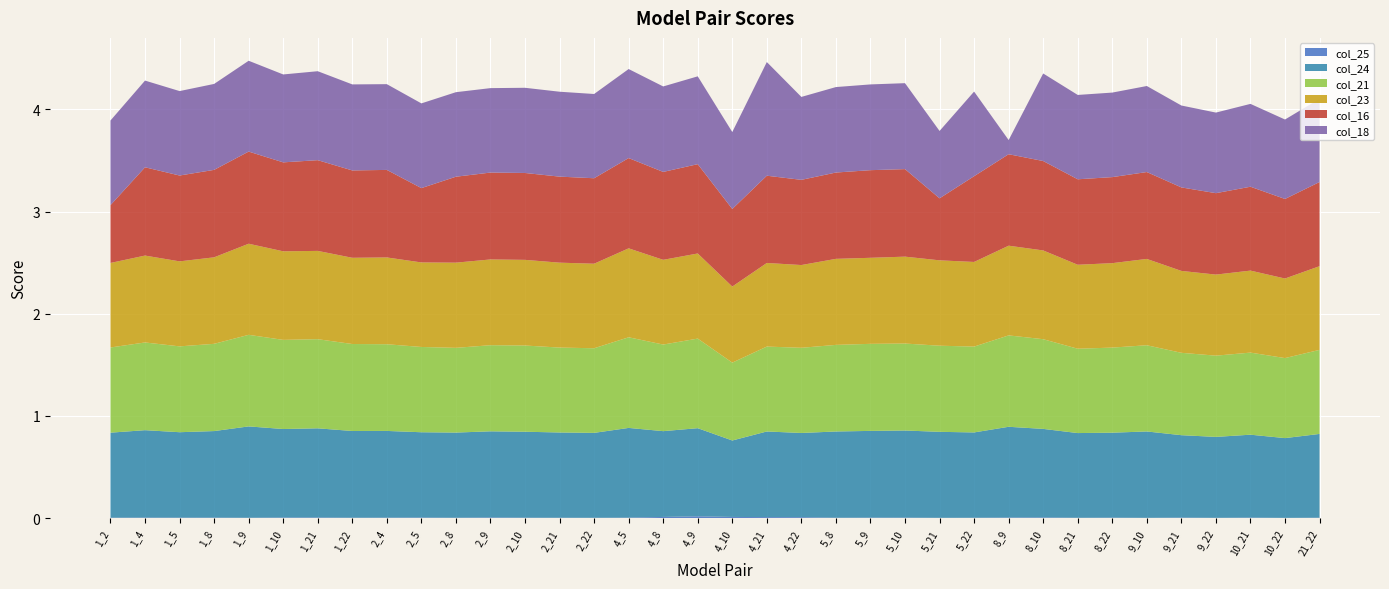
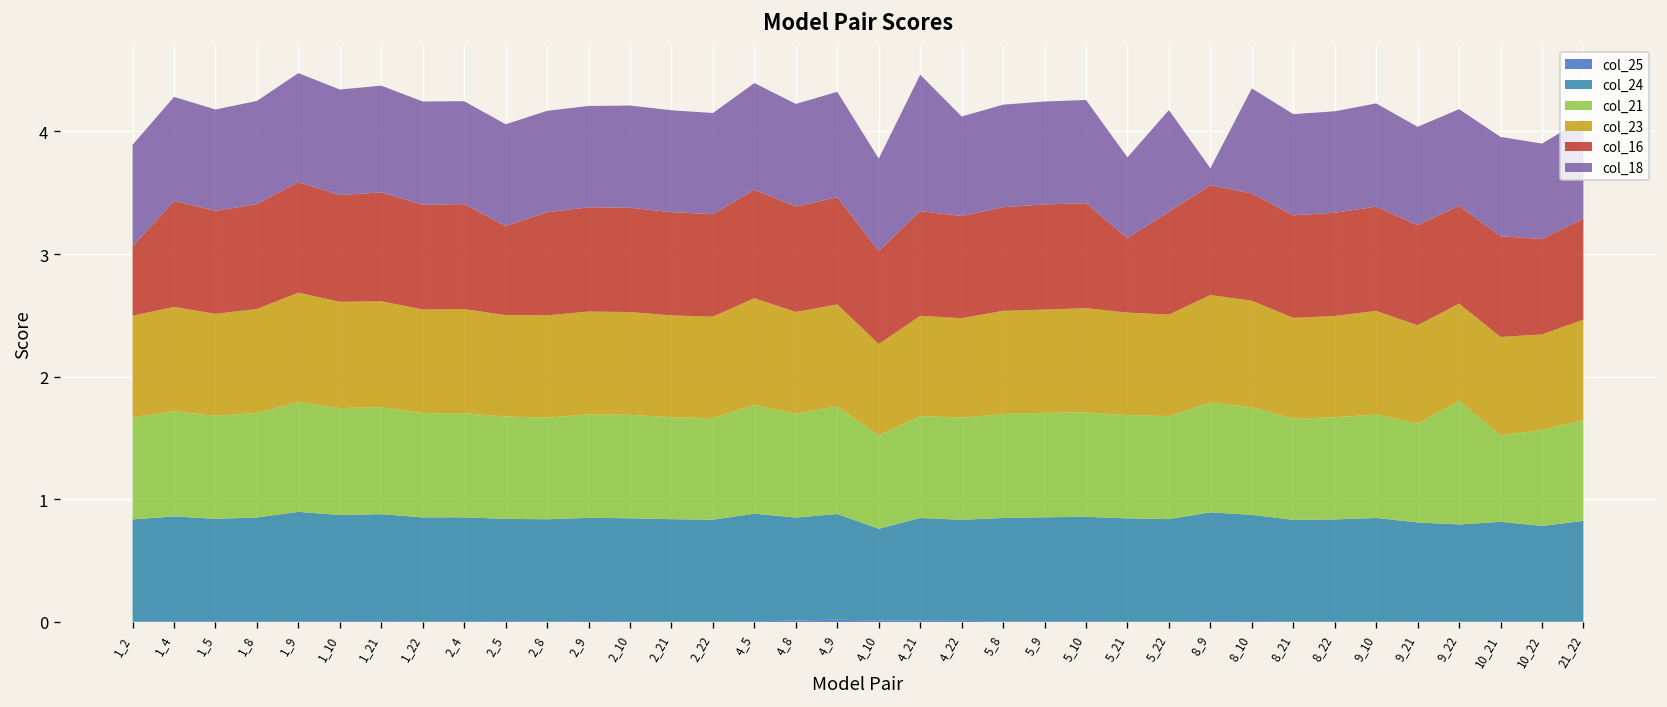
  {
    "col_21": {
      "1_2": 0.83,
      "1_4": 0.86,
      "1_5": 0.84,
      "1_8": 0.85,
      "1_9": 0.90,
      "1_10": 0.87,
      "1_21": 0.87,
      "1_22": 0.85,
      "2_4": 0.85,
      "2_5": 0.83,
      "2_8": 0.83,
      "2_9": 0.84,
      "2_10": 0.84,
      "2_21": 0.83,
      "2_22": 0.83,
      "4_5": 0.89,
      "4_8": 0.85,
      "4_9": 0.88,
      "4_10": 0.76,
      "4_21": 0.83,
      "4_22": 0.83,
      "5_8": 0.85,
      "5_9": 0.85,
      "5_10": 0.85,
      "5_21": 0.84,
      "5_22": 0.84,
      "8_9": 0.89,
      "8_10": 0.88,
      "8_21": 0.83,
      "8_22": 0.83,
      "9_10": 0.84,
      "9_21": 0.81,
-     "9_22": 0.80,
-     "10_21": 0.80,
+     "9_22": 1.01,
+     "10_21": 0.71,
      "10_22": 0.78,
      "21_22": 0.82
    },
    "col_23": {
      "1_2": 0.83,
      "1_4": 0.85,
      "1_5": 0.83,
      "1_8": 0.85,
      "1_9": 0.89,
      "1_10": 0.87,
      "1_21": 0.86,
      "1_22": 0.84,
      "2_4": 0.85,
      "2_5": 0.83,
      "2_8": 0.83,
      "2_9": 0.84,
      "2_10": 0.84,
      "2_21": 0.83,
      "2_22": 0.83,
      "4_5": 0.87,
      "4_8": 0.83,
      "4_9": 0.83,
      "4_10": 0.74,
      "4_21": 0.82,
      "4_22": 0.81,
      "5_8": 0.84,
      "5_9": 0.84,
      "5_10": 0.85,
      "5_21": 0.84,
      "5_22": 0.83,
      "8_9": 0.88,
      "8_10": 0.87,
      "8_21": 0.82,
      "8_22": 0.83,
      "9_10": 0.84,
      "9_21": 0.80,
      "9_22": 0.79,
      "10_21": 0.80,
      "10_22": 0.78,
      "21_22": 0.82
    },
    "col_16": {
      "1_2": 0.57,
      "1_4": 0.86,
      "1_5": 0.84,
      "1_8": 0.86,
      "1_9": 0.90,
      "1_10": 0.87,
      "1_21": 0.89,
      "1_22": 0.85,
      "2_4": 0.86,
      "2_5": 0.73,
      "2_8": 0.84,
      "2_9": 0.85,
      "2_10": 0.85,
      "2_21": 0.84,
      "2_22": 0.84,
      "4_5": 0.88,
      "4_8": 0.86,
      "4_9": 0.87,
      "4_10": 0.76,
      "4_21": 0.85,
      "4_22": 0.83,
      "5_8": 0.84,
      "5_9": 0.86,
      "5_10": 0.86,
      "5_21": 0.61,
      "5_22": 0.84,
      "8_9": 0.90,
      "8_10": 0.88,
      "8_21": 0.84,
      "8_22": 0.84,
      "9_10": 0.85,
      "9_21": 0.82,
      "9_22": 0.80,
      "10_21": 0.82,
      "10_22": 0.78,
      "21_22": 0.82
    },
    "col_18": {
      "1_2": 0.83,
      "1_4": 0.85,
      "1_5": 0.83,
      "1_8": 0.84,
      "1_9": 0.89,
      "1_10": 0.86,
      "1_21": 0.87,
      "1_22": 0.84,
      "2_4": 0.84,
      "2_5": 0.83,
      "2_8": 0.83,
      "2_9": 0.83,
      "2_10": 0.83,
      "2_21": 0.83,
      "2_22": 0.82,
      "4_5": 0.87,
      "4_8": 0.84,
      "4_9": 0.86,
      "4_10": 0.75,
      "4_21": 1.11,
      "4_22": 0.81,
      "5_8": 0.84,
      "5_9": 0.84,
      "5_10": 0.84,
      "5_21": 0.66,
      "5_22": 0.83,
      "8_9": 0.14,
      "8_10": 0.86,
      "8_21": 0.83,
      "8_22": 0.83,
      "9_10": 0.84,
      "9_21": 0.80,
      "9_22": 0.79,
      "10_21": 0.81,
      "10_22": 0.78
    }
  }
